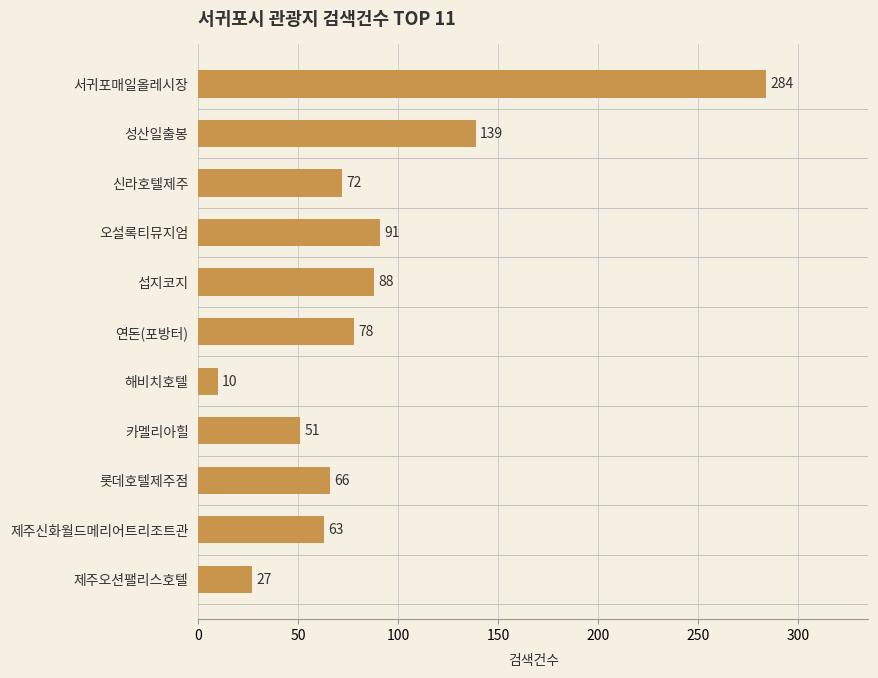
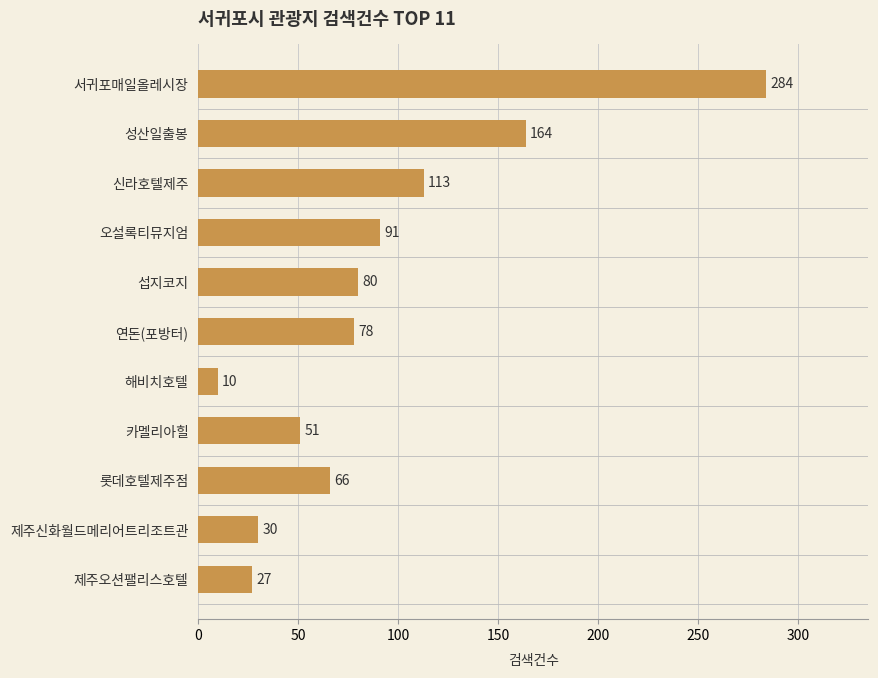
  {
    "서귀포매일올레시장": 284,
-   "성산일출봉": 139,
-   "신라호텔제주": 72,
+   "성산일출봉": 164,
+   "신라호텔제주": 113,
    "오설록티뮤지엄": 91,
-   "섭지코지": 88,
+   "섭지코지": 80,
    "연돈(포방터)": 78,
    "해비치호텔": 10,
    "카멜리아힐": 51,
    "롯데호텔제주점": 66,
-   "제주신화월드메리어트리조트관": 63,
+   "제주신화월드메리어트리조트관": 30,
    "제주오션팰리스호텔": 27
  }
